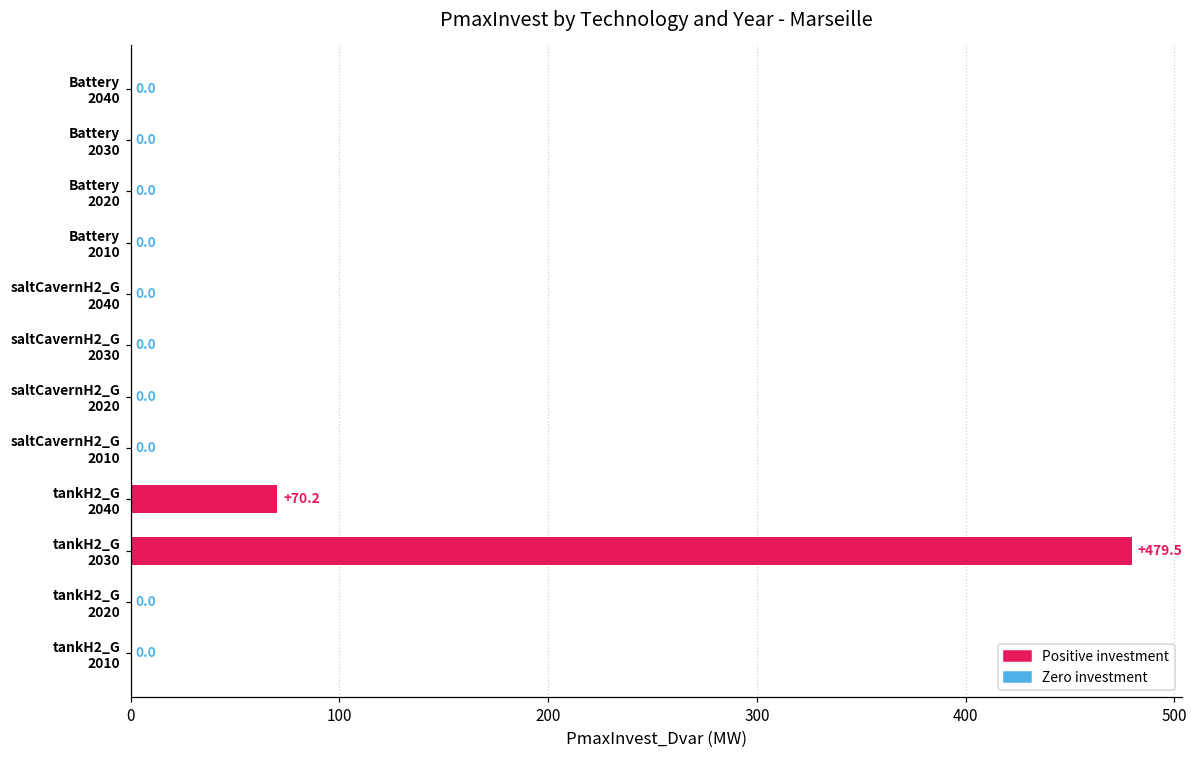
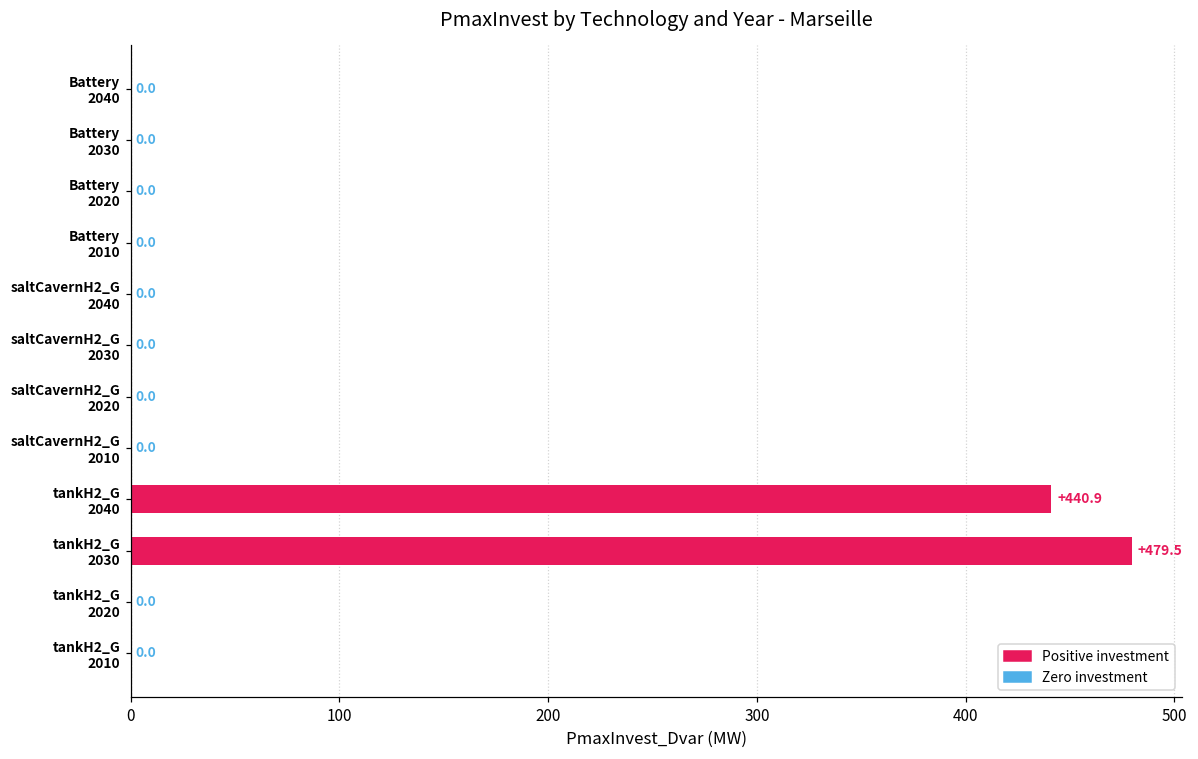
  {
    "Battery 2040": "0.0",
    "Battery 2030": "0.0",
    "Battery 2020": "0.0",
    "Battery 2010": "0.0",
    "saltCavernH2_G 2040": "0.0",
    "saltCavernH2_G 2030": "0.0",
    "saltCavernH2_G 2020": "0.0",
    "saltCavernH2_G 2010": "0.0",
-   "tankH2_G 2040": "+70.2",
+   "tankH2_G 2040": "+440.9",
    "tankH2_G 2030": "+479.5",
    "tankH2_G 2020": "0.0",
    "tankH2_G 2010": "0.0"
  }
